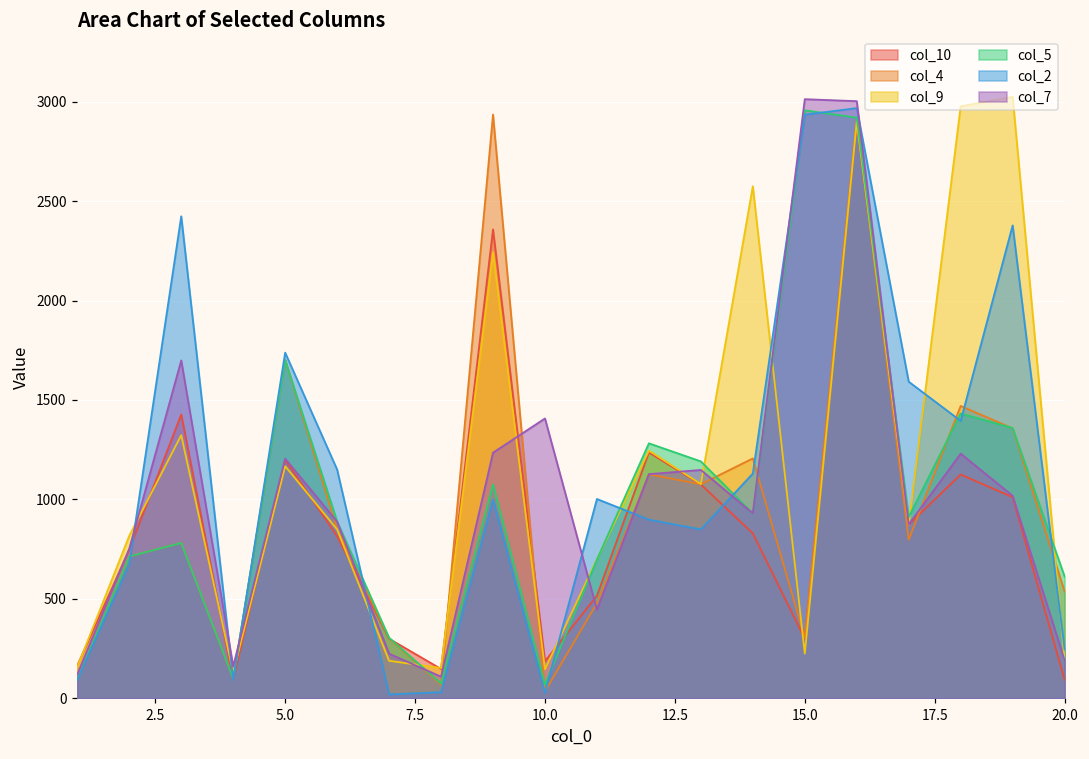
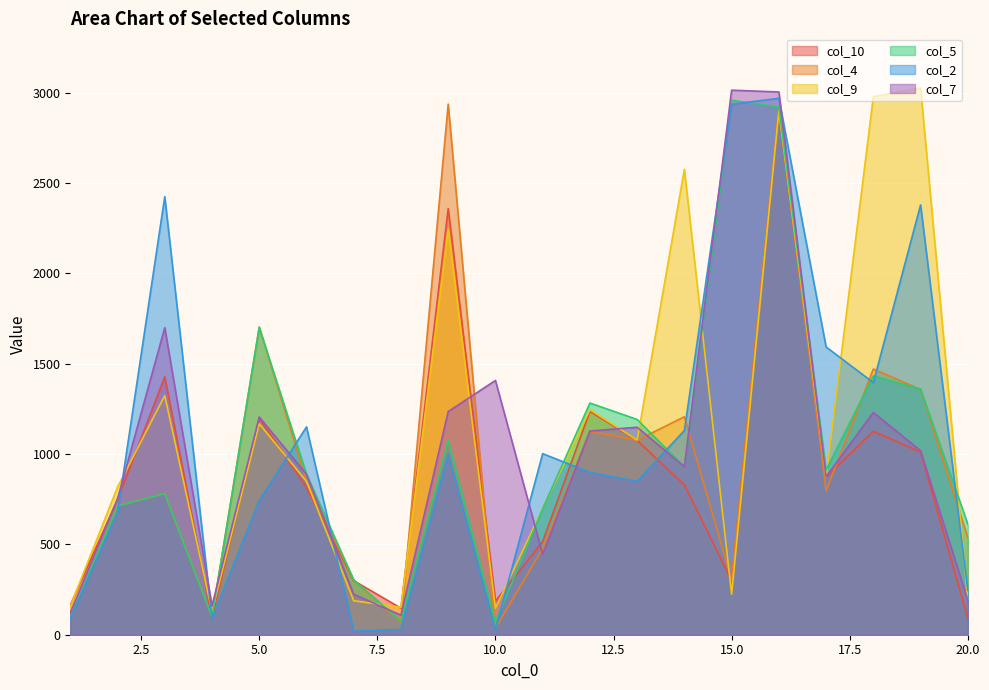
  {
    "col_5": {
      "10.0": 70,
      "15.0": 2960,
      "20.0": 610
    },
    "col_2": {
-     "5.0": 1740,
+     "5.0": 740,
      "15.0": 2940,
      "20.0": 250
    },
    "col_7": {
      "10.0": 1410,
      "15.0": 3010
    }
  }
